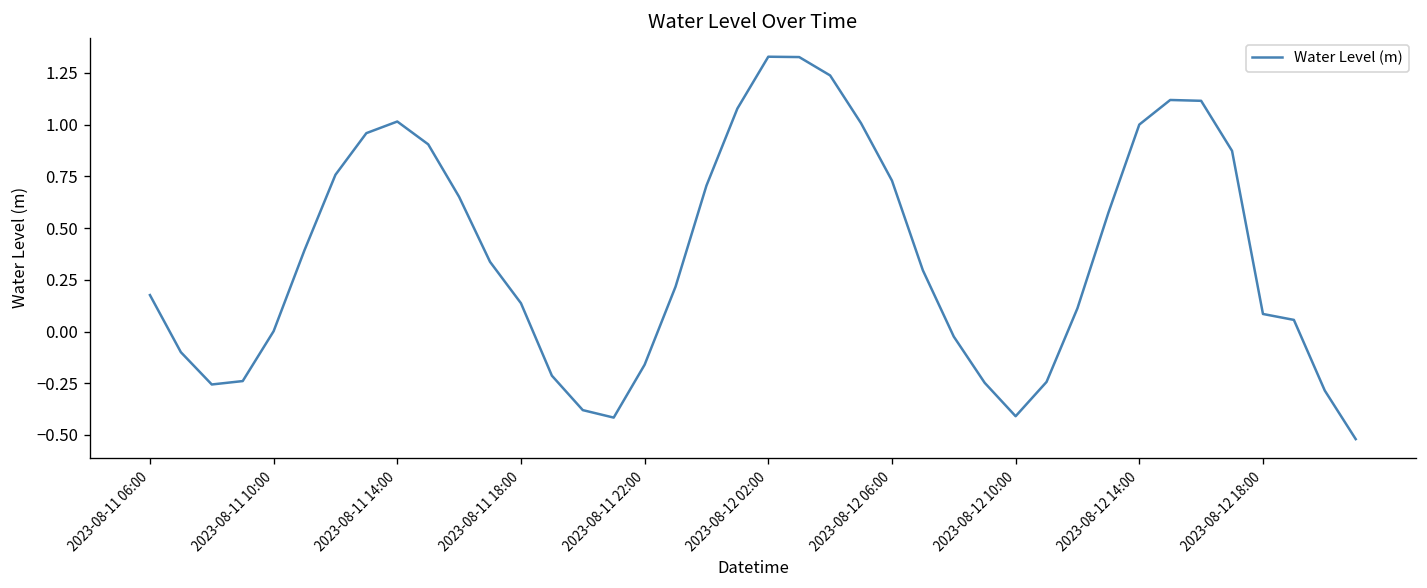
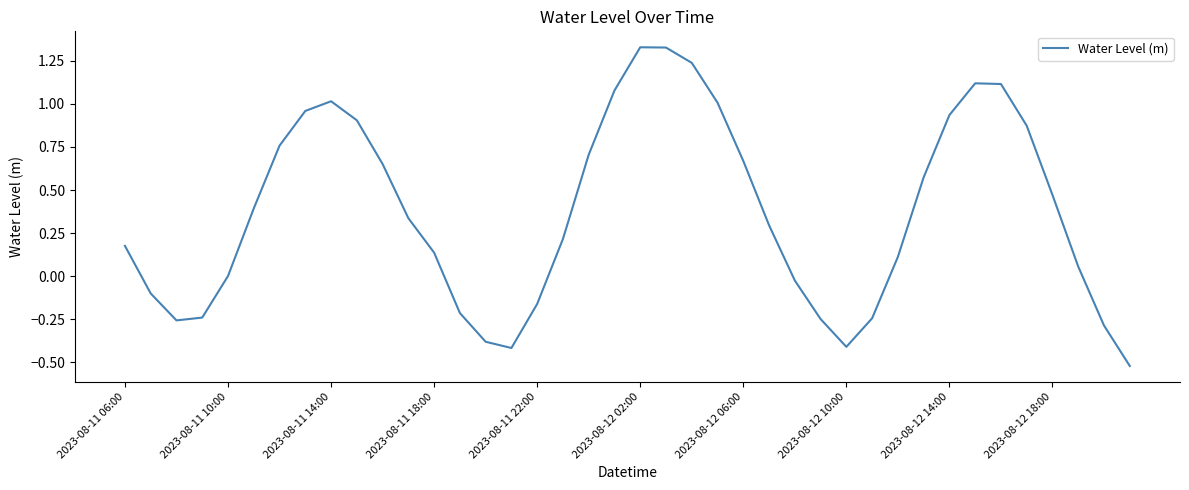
  {
    "2023-08-11 06:00": 0.18,
    "2023-08-11 10:00": 0.00,
    "2023-08-11 14:00": 1.02,
    "2023-08-11 18:00": 0.14,
    "2023-08-11 22:00": -0.16,
    "2023-08-12 02:00": 1.33,
-   "2023-08-12 06:00": 0.73,
+   "2023-08-12 06:00": 0.67,
    "2023-08-12 10:00": -0.41,
-   "2023-08-12 14:00": 1.00,
-   "2023-08-12 18:00": 0.08
+   "2023-08-12 14:00": 0.94,
+   "2023-08-12 18:00": 0.47
  }
